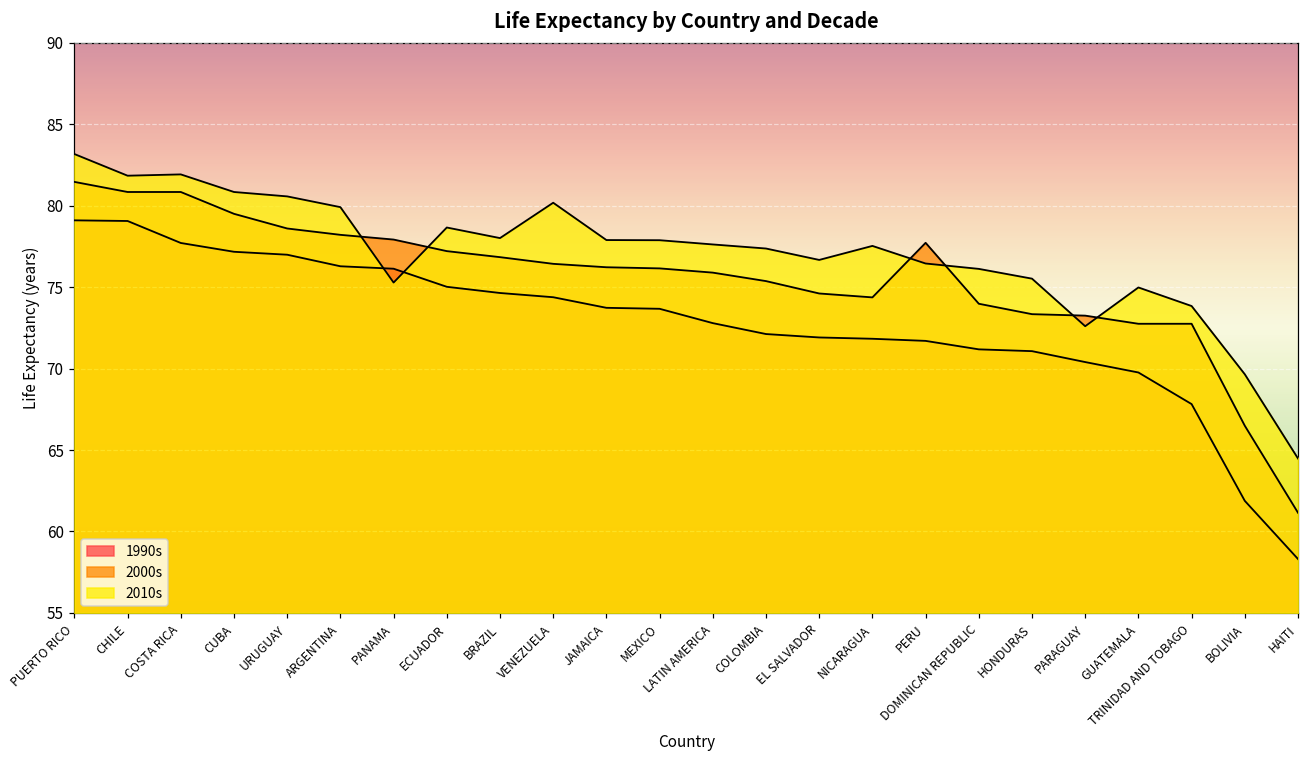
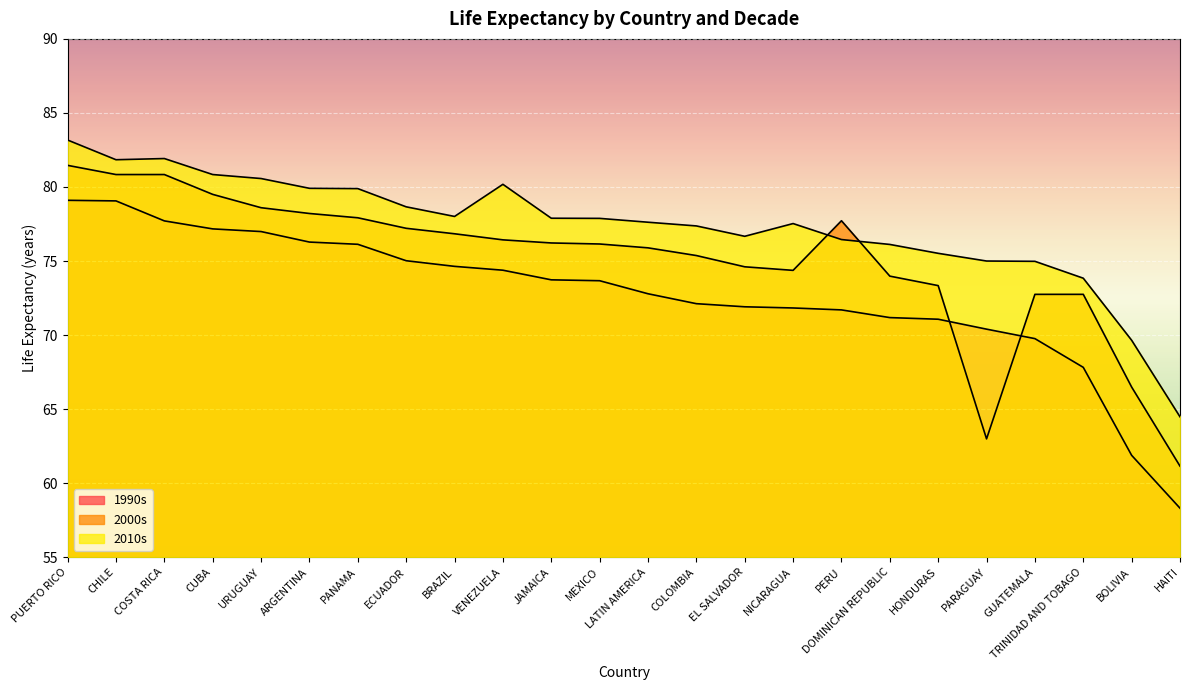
  {
    "1990s": {
      "PUERTO RICO": 79.1,
      "CHILE": 79.1,
      "COSTA RICA": 77.7,
      "CUBA": 77.2,
      "URUGUAY": 77.0,
      "ARGENTINA": 76.3,
      "PANAMA": 76.1,
      "ECUADOR": 75.0,
      "BRAZIL": 74.6,
      "VENEZUELA": 74.4,
      "JAMAICA": 73.7,
      "MEXICO": 73.7,
      "LATIN AMERICA": 72.8,
      "COLOMBIA": 72.1,
      "EL SALVADOR": 71.9,
      "NICARAGUA": 71.8,
      "PERU": 71.7,
      "DOMINICAN REPUBLIC": 71.2,
      "HONDURAS": 71.1,
      "PARAGUAY": 70.4,
      "GUATEMALA": 69.8,
      "TRINIDAD AND TOBAGO": 67.8,
      "BOLIVIA": 61.9,
      "HAITI": 58.3
    },
    "2000s": {
      "PUERTO RICO": 81.5,
      "CHILE": 80.8,
      "COSTA RICA": 80.8,
      "CUBA": 79.5,
      "URUGUAY": 78.6,
      "ARGENTINA": 78.2,
      "PANAMA": 77.9,
      "ECUADOR": 77.2,
      "BRAZIL": 76.8,
      "VENEZUELA": 76.4,
      "JAMAICA": 76.2,
      "MEXICO": 76.2,
      "LATIN AMERICA": 75.9,
      "COLOMBIA": 75.4,
      "EL SALVADOR": 74.6,
      "NICARAGUA": 74.4,
      "PERU": 77.7,
      "DOMINICAN REPUBLIC": 74.0,
      "HONDURAS": 73.3,
-     "PARAGUAY": 73.3,
+     "PARAGUAY": 63.0,
      "GUATEMALA": 72.8,
      "TRINIDAD AND TOBAGO": 72.8,
      "BOLIVIA": 66.5,
      "HAITI": 61.2
    },
    "2010s": {
      "PUERTO RICO": 83.2,
      "CHILE": 81.8,
      "COSTA RICA": 81.9,
      "CUBA": 80.8,
      "URUGUAY": 80.6,
      "ARGENTINA": 79.9,
-     "PANAMA": 75.3,
+     "PANAMA": 79.9,
      "ECUADOR": 78.7,
      "BRAZIL": 78.0,
      "VENEZUELA": 80.2,
      "JAMAICA": 77.9,
      "MEXICO": 77.9,
      "LATIN AMERICA": 77.6,
      "COLOMBIA": 77.4,
      "EL SALVADOR": 76.7,
      "NICARAGUA": 77.5,
      "PERU": 76.5,
      "DOMINICAN REPUBLIC": 76.1,
      "HONDURAS": 75.5,
-     "PARAGUAY": 72.6,
+     "PARAGUAY": 75.0,
      "GUATEMALA": 75.0,
      "TRINIDAD AND TOBAGO": 73.8,
      "BOLIVIA": 69.7,
      "HAITI": 64.5
    }
  }
